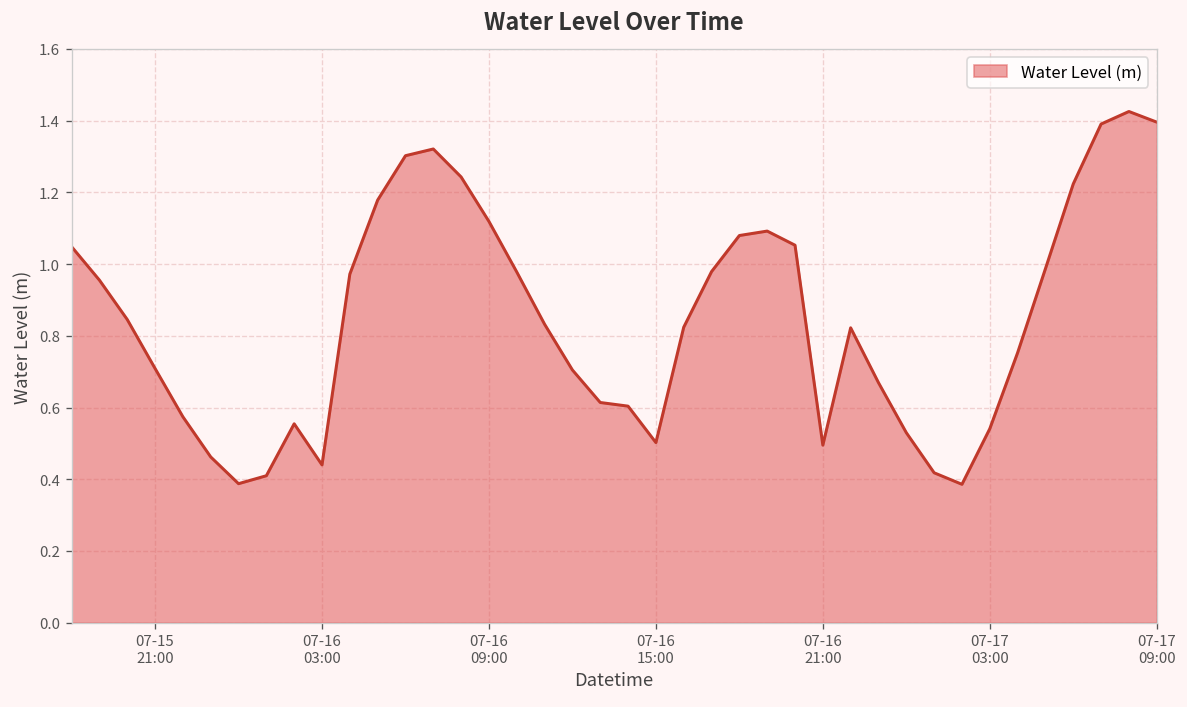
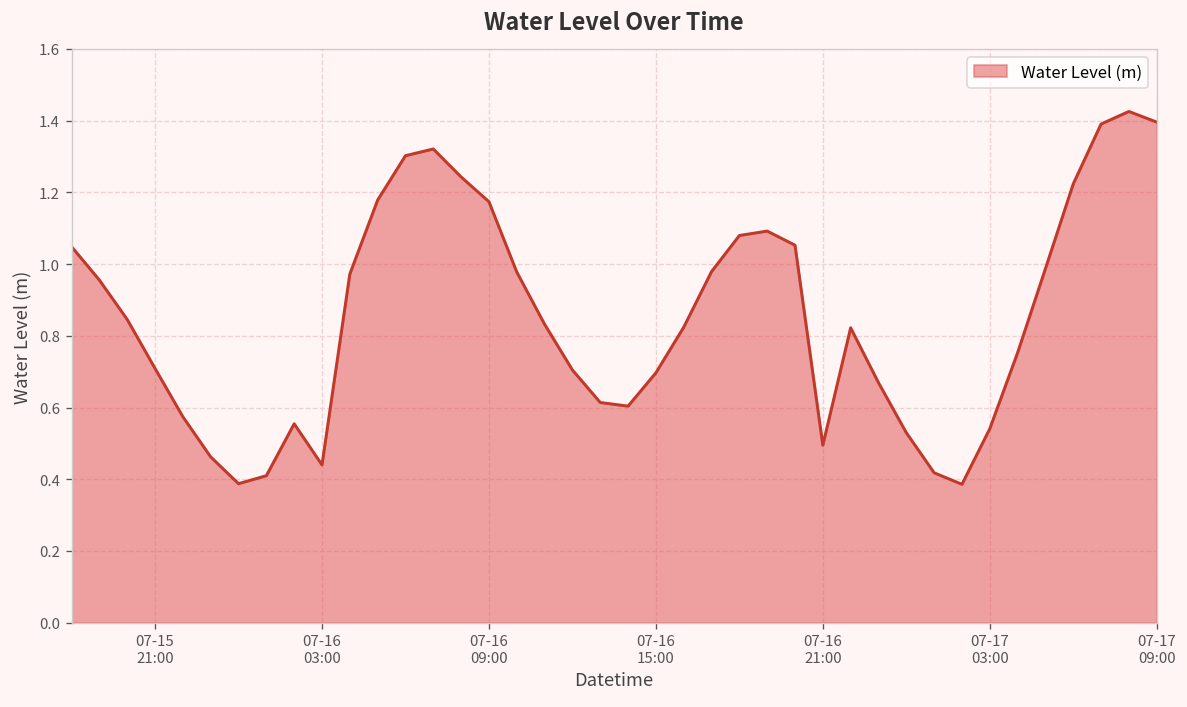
  {
    "07-15 21:00": 0.71,
    "07-16 03:00": 0.44,
-   "07-16 09:00": 1.12,
-   "07-16 15:00": 0.50,
+   "07-16 09:00": 1.17,
+   "07-16 15:00": 0.70,
    "07-16 21:00": 0.50,
    "07-17 03:00": 0.54,
    "07-17 09:00": 1.40
  }
